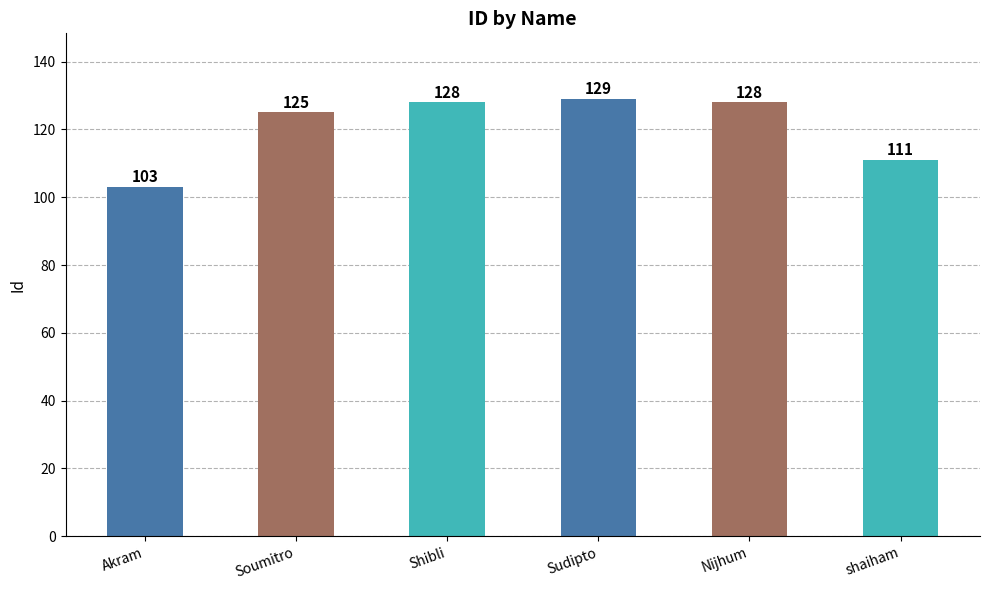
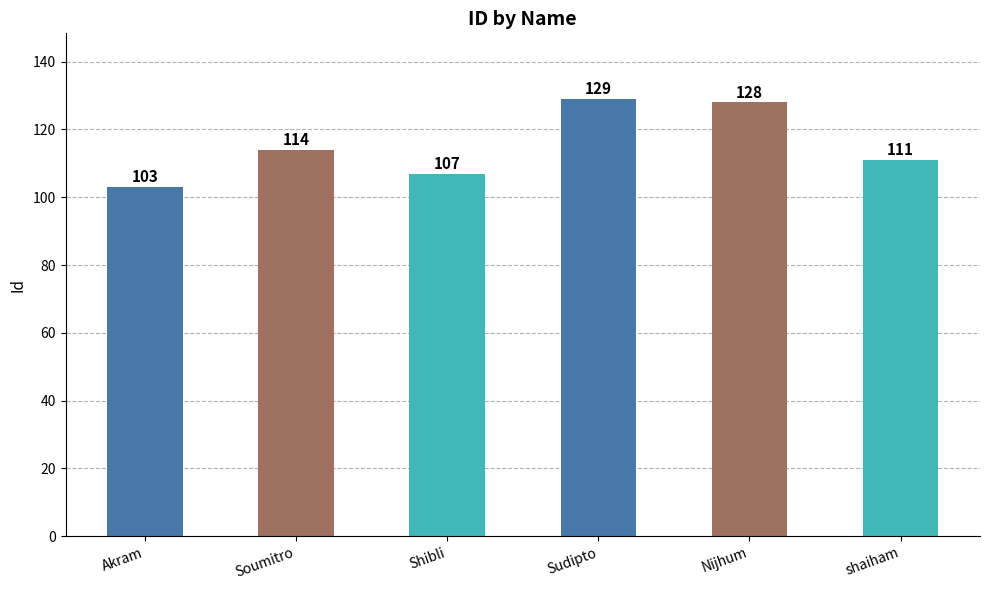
  {
    "Akram": 103,
-   "Soumitro": 125,
-   "Shibli": 128,
+   "Soumitro": 114,
+   "Shibli": 107,
    "Sudipto": 129,
    "Nijhum": 128,
    "shaiham": 111
  }
